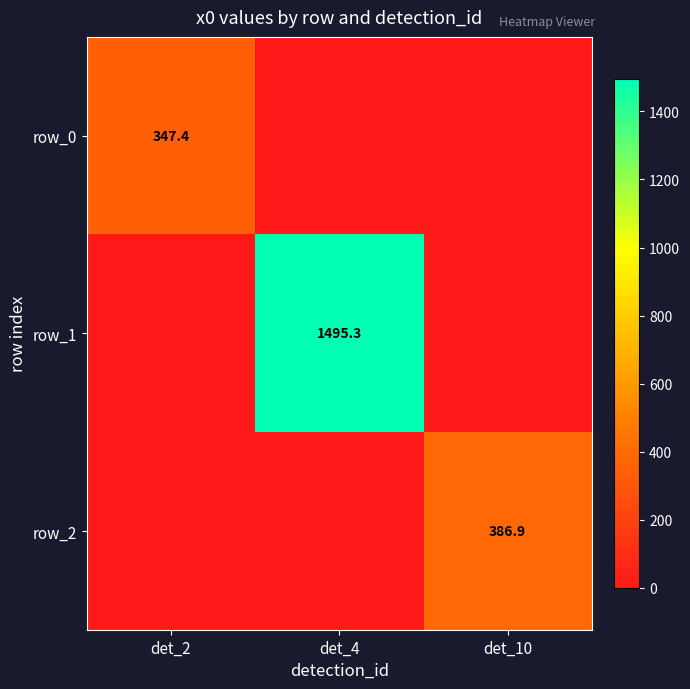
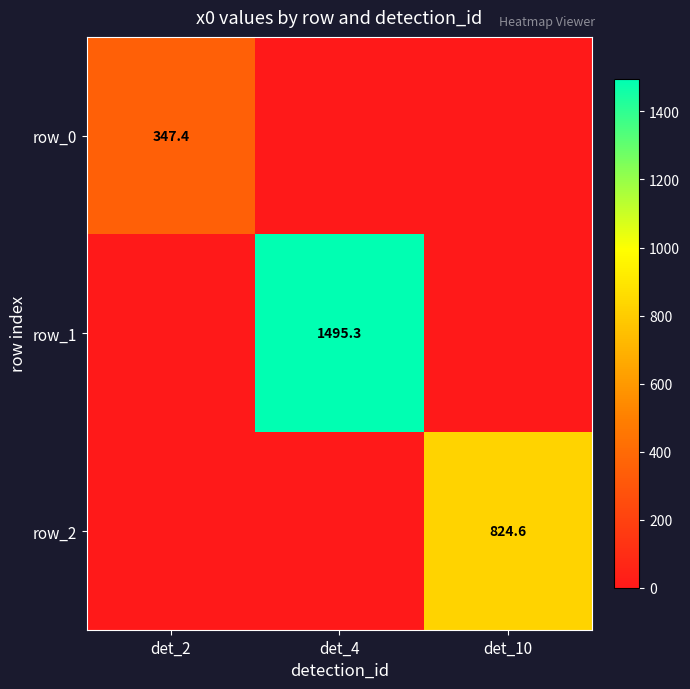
  {
    "row_0": {
      "det_2": 347.4
    },
    "row_1": {
      "det_4": 1495.3
    },
    "row_2": {
-     "det_10": 386.9
+     "det_10": 824.6
    }
  }
